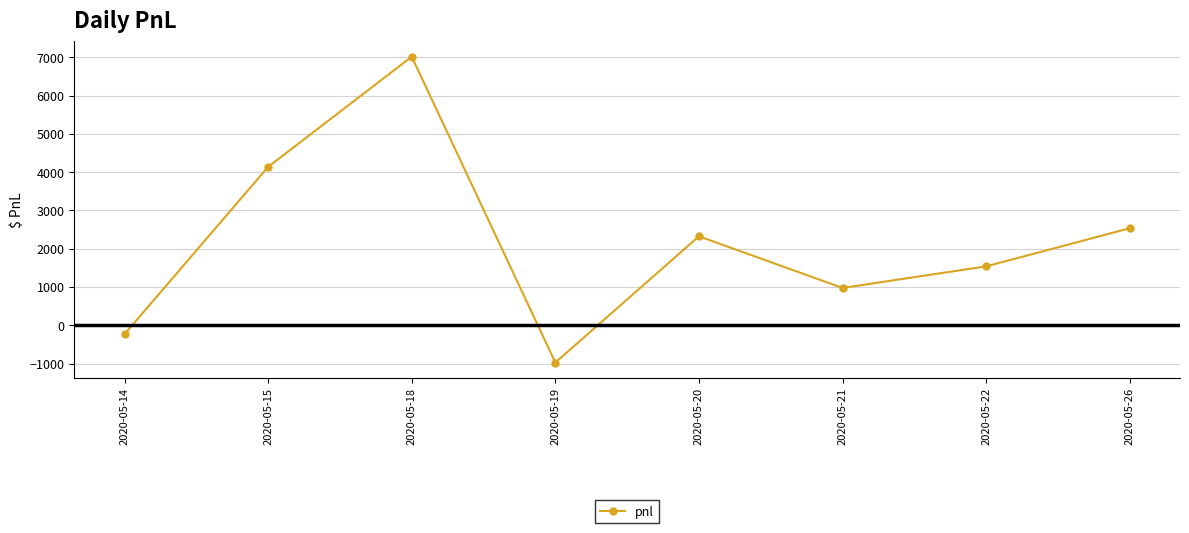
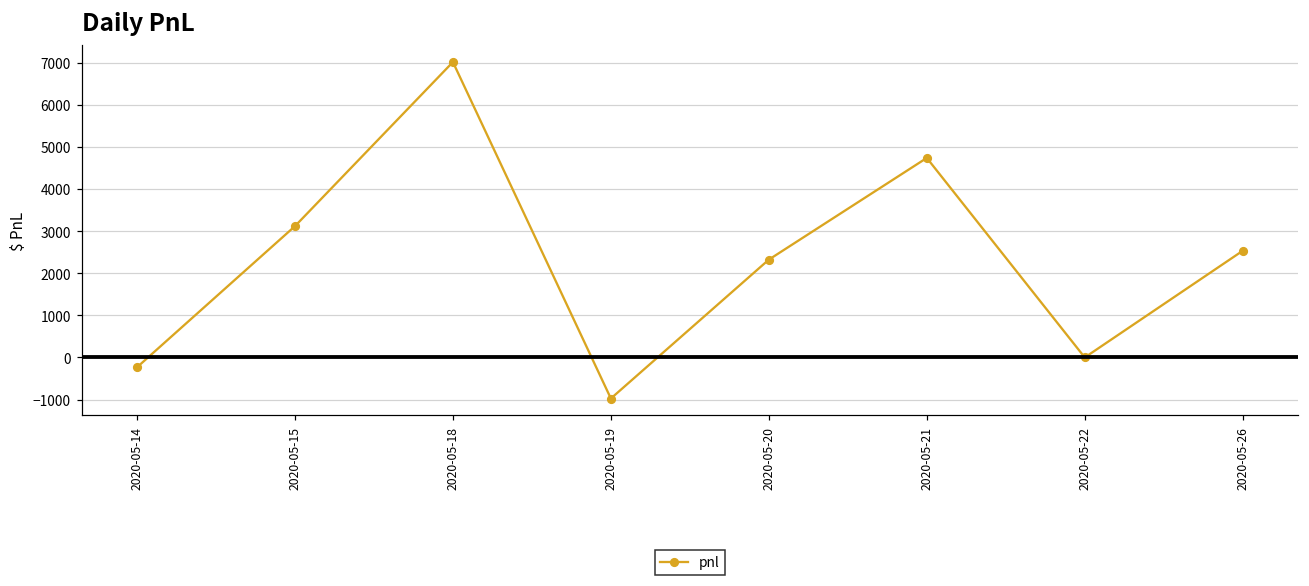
  {
    "2020-05-14": -200,
-   "2020-05-15": 4100,
+   "2020-05-15": 3100,
    "2020-05-18": 7000,
    "2020-05-19": -1000,
    "2020-05-20": 2300,
-   "2020-05-21": 1000,
-   "2020-05-22": 1500,
+   "2020-05-21": 4700,
+   "2020-05-22": 0,
    "2020-05-26": 2500
  }
